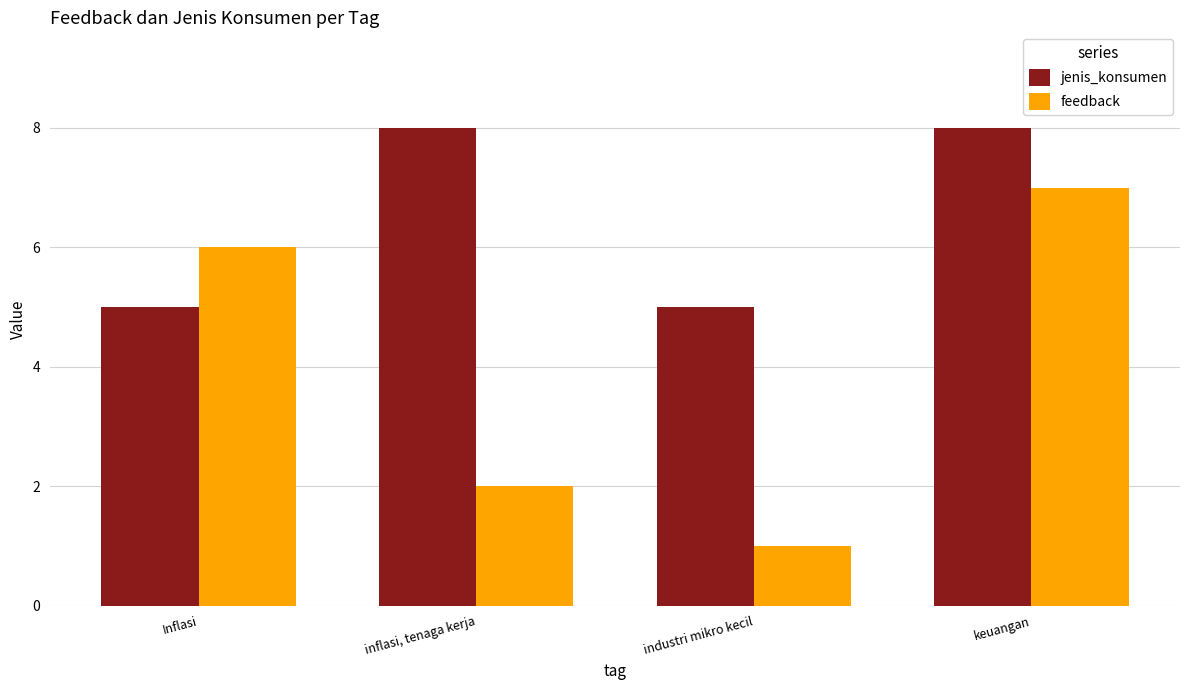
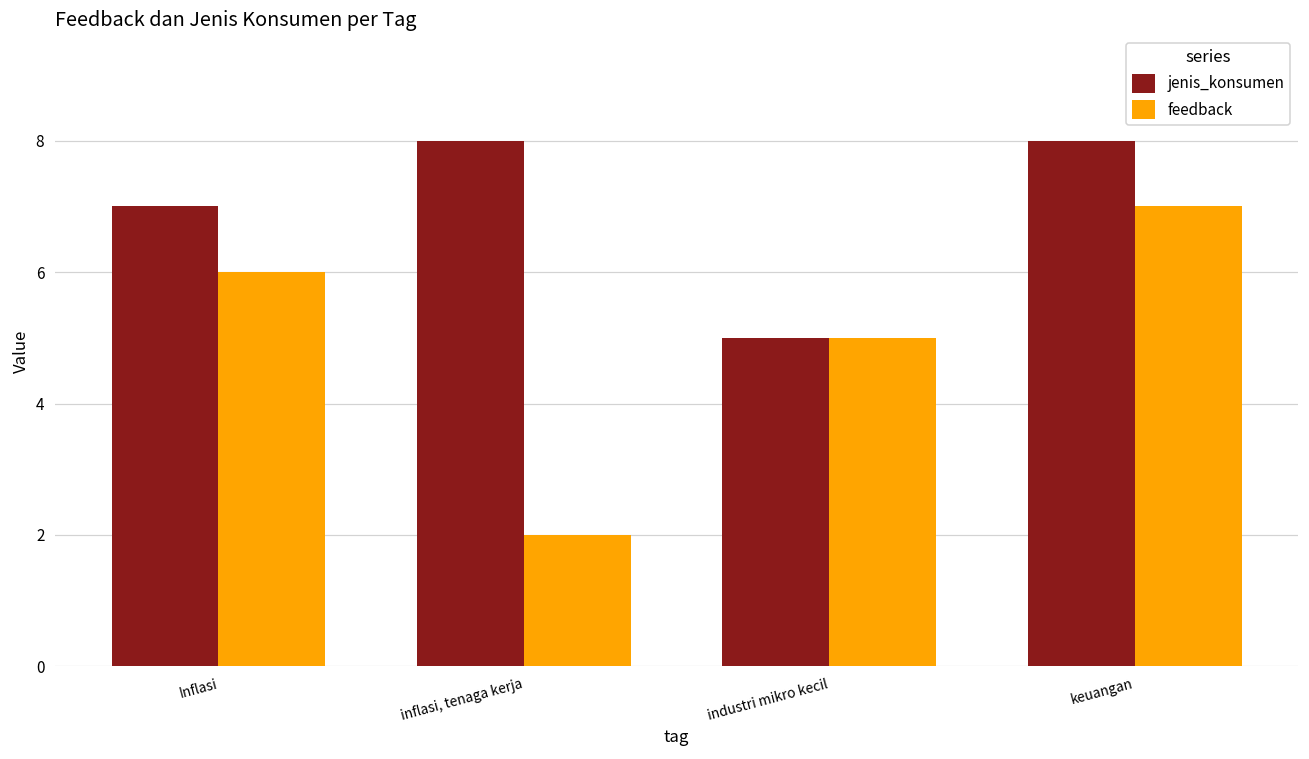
  {
    "jenis_konsumen": {
-     "Inflasi": 5,
+     "Inflasi": 7,
      "inflasi, tenaga kerja": 8,
      "industri mikro kecil": 5,
      "keuangan": 8
    },
    "feedback": {
      "Inflasi": 6,
      "inflasi, tenaga kerja": 2,
-     "industri mikro kecil": 1,
+     "industri mikro kecil": 5,
      "keuangan": 7
    }
  }
